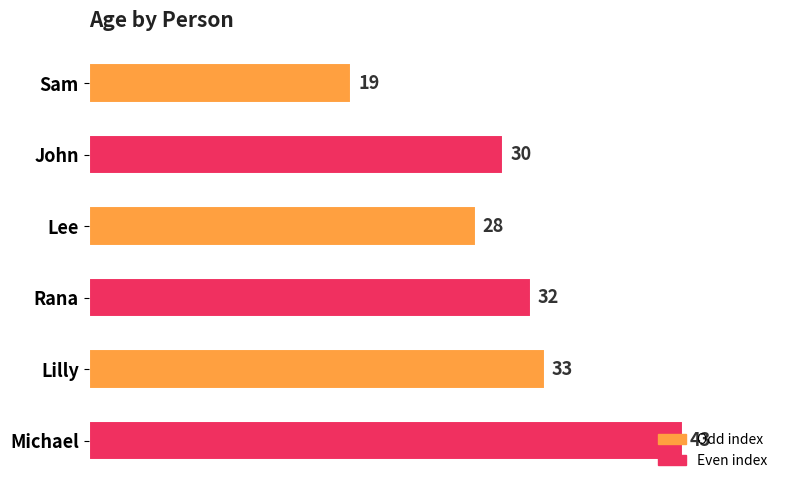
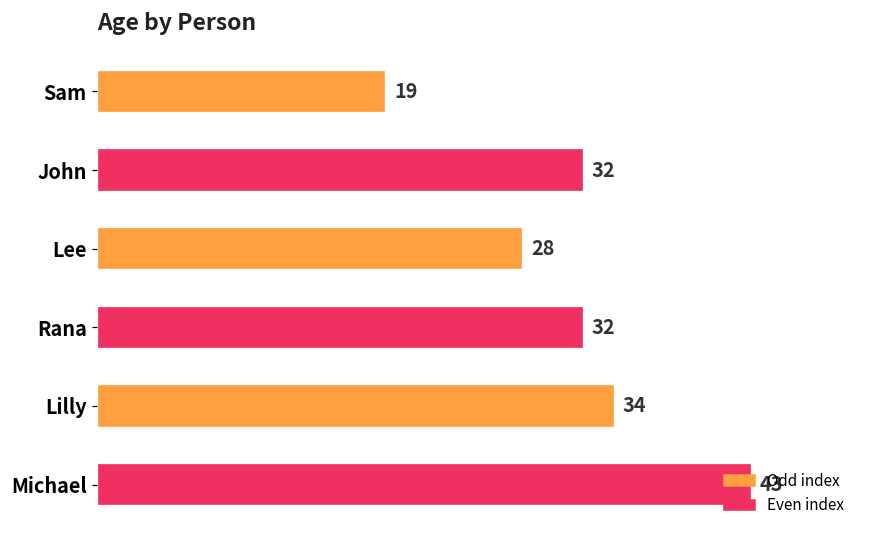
  {
    "Sam": 19,
-   "John": 30,
+   "John": 32,
    "Lee": 28,
    "Rana": 32,
-   "Lilly": 33,
+   "Lilly": 34,
    "Michael": 43
  }
